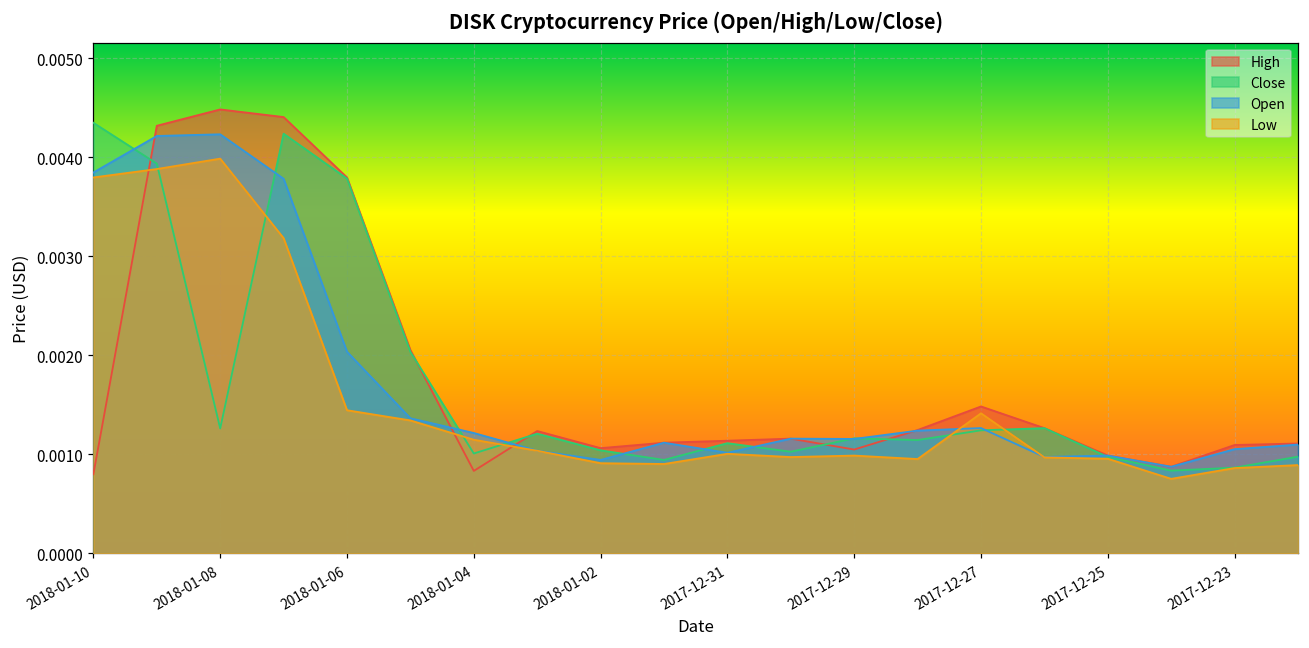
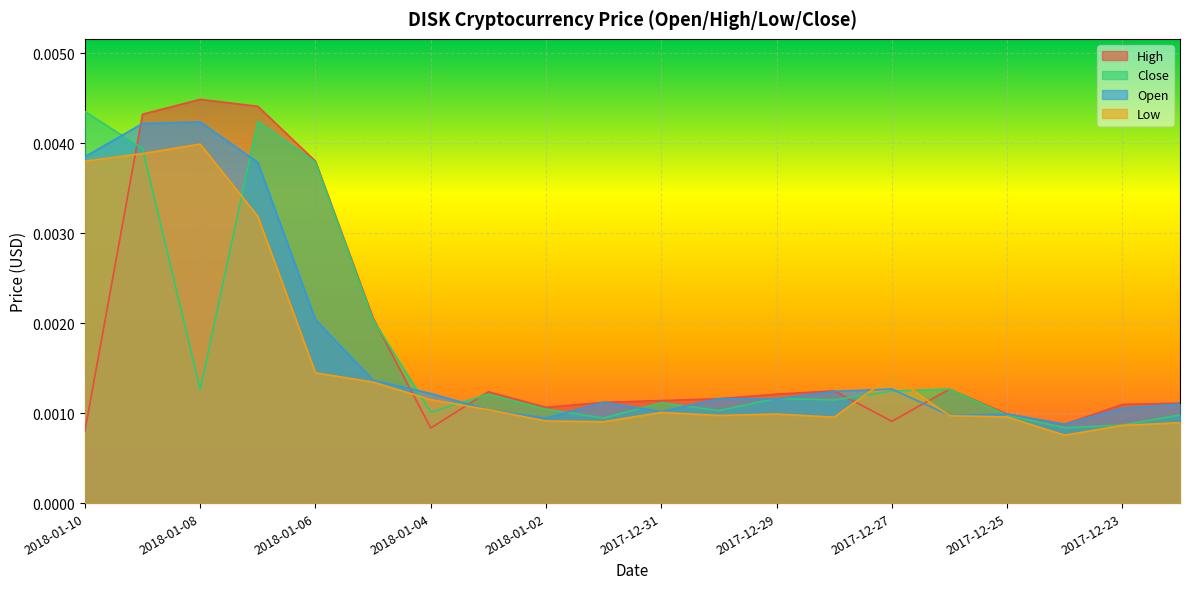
  {
    "High": {
      "2018-01-10": 0.0008,
      "2018-01-08": 0.0045,
      "2018-01-04": 0.0008,
-     "2017-12-29": 0.0011,
-     "2017-12-27": 0.0015,
+     "2017-12-29": 0.0012,
+     "2017-12-27": 0.0009,
      "2017-12-23": 0.0011
    },
    "Close": {
      "2018-01-10": 0.0044,
      "2018-01-08": 0.0013,
      "2018-01-04": 0.0010
    },
    "Open": {
      "2018-01-10": 0.0038,
      "2018-01-08": 0.0042,
      "2018-01-06": 0.0020,
      "2018-01-04": 0.0012,
      "2018-01-02": 0.0009,
      "2017-12-23": 0.0011
    },
    "Low": {
      "2018-01-10": 0.0038,
      "2018-01-08": 0.0040,
      "2018-01-06": 0.0014,
      "2018-01-04": 0.0011,
      "2018-01-02": 0.0009,
      "2017-12-29": 0.0010,
      "2017-12-27": 0.0014
    }
  }
